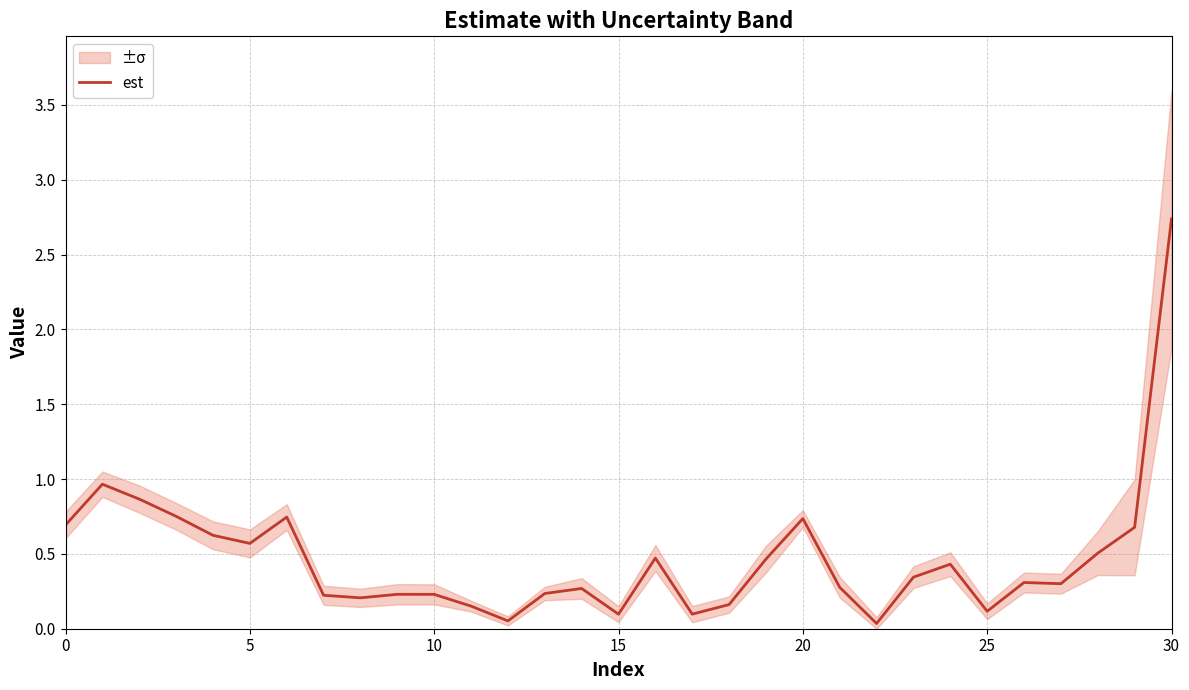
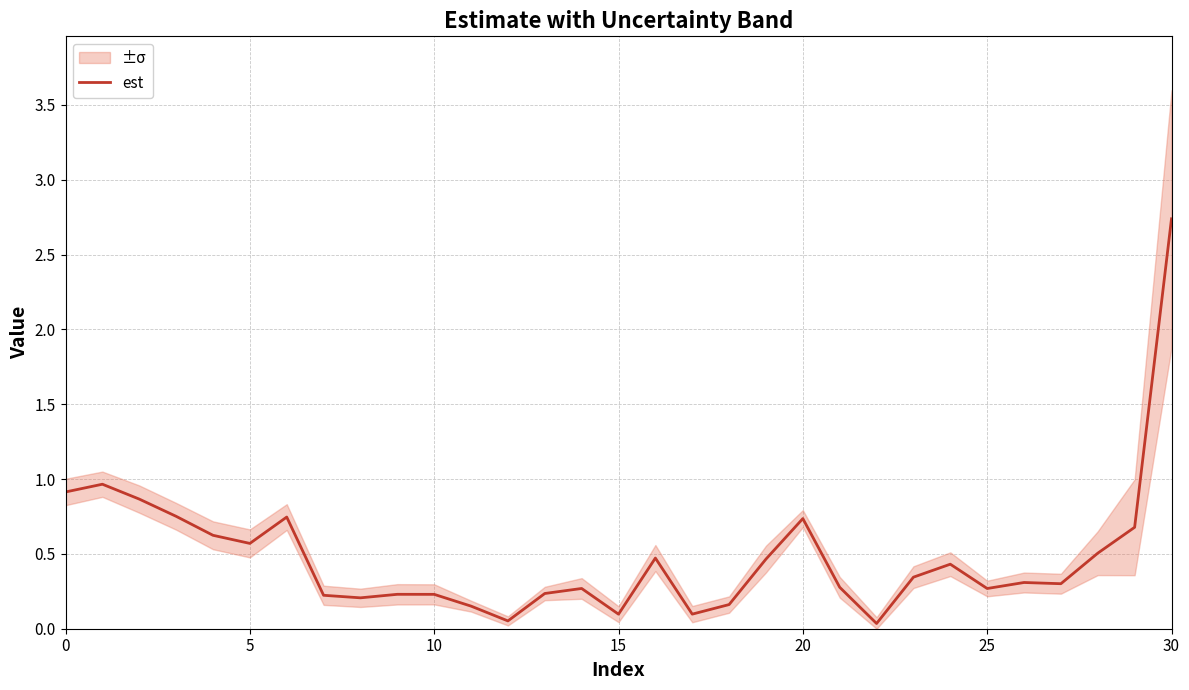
  {
    "est": {
-     "0": 0.69,
+     "0": 0.91,
      "5": 0.57,
      "10": 0.23,
      "15": 0.10,
      "20": 0.74,
-     "25": 0.12,
+     "25": 0.27,
      "30": 2.74
    }
  }
